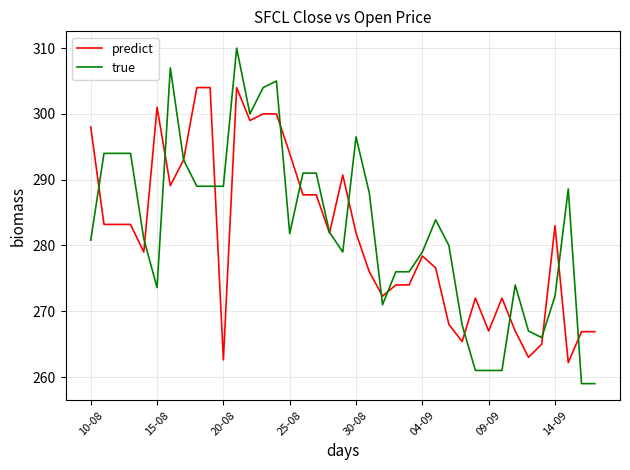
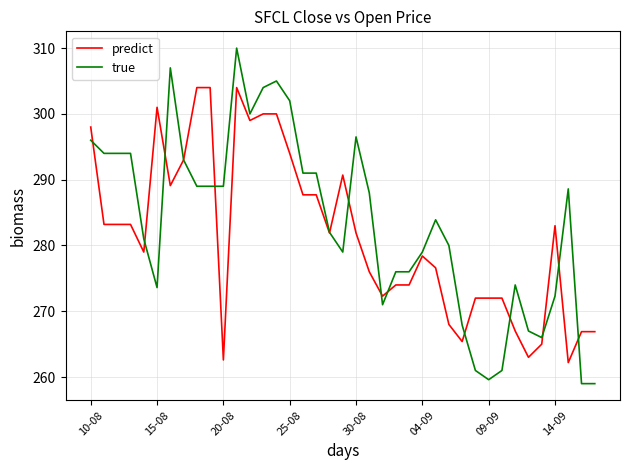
  {
    "predict": {
      "10-08": 298,
      "15-08": 301,
      "20-08": 263,
      "25-08": 294,
      "30-08": 282,
      "04-09": 278,
-     "09-09": 267,
+     "09-09": 272,
      "14-09": 283
    },
    "true": {
-     "10-08": 281,
+     "10-08": 296,
      "15-08": 274,
      "20-08": 289,
-     "25-08": 282,
+     "25-08": 302,
      "30-08": 297,
      "04-09": 279,
-     "09-09": 261,
+     "09-09": 260,
      "14-09": 272
    }
  }
